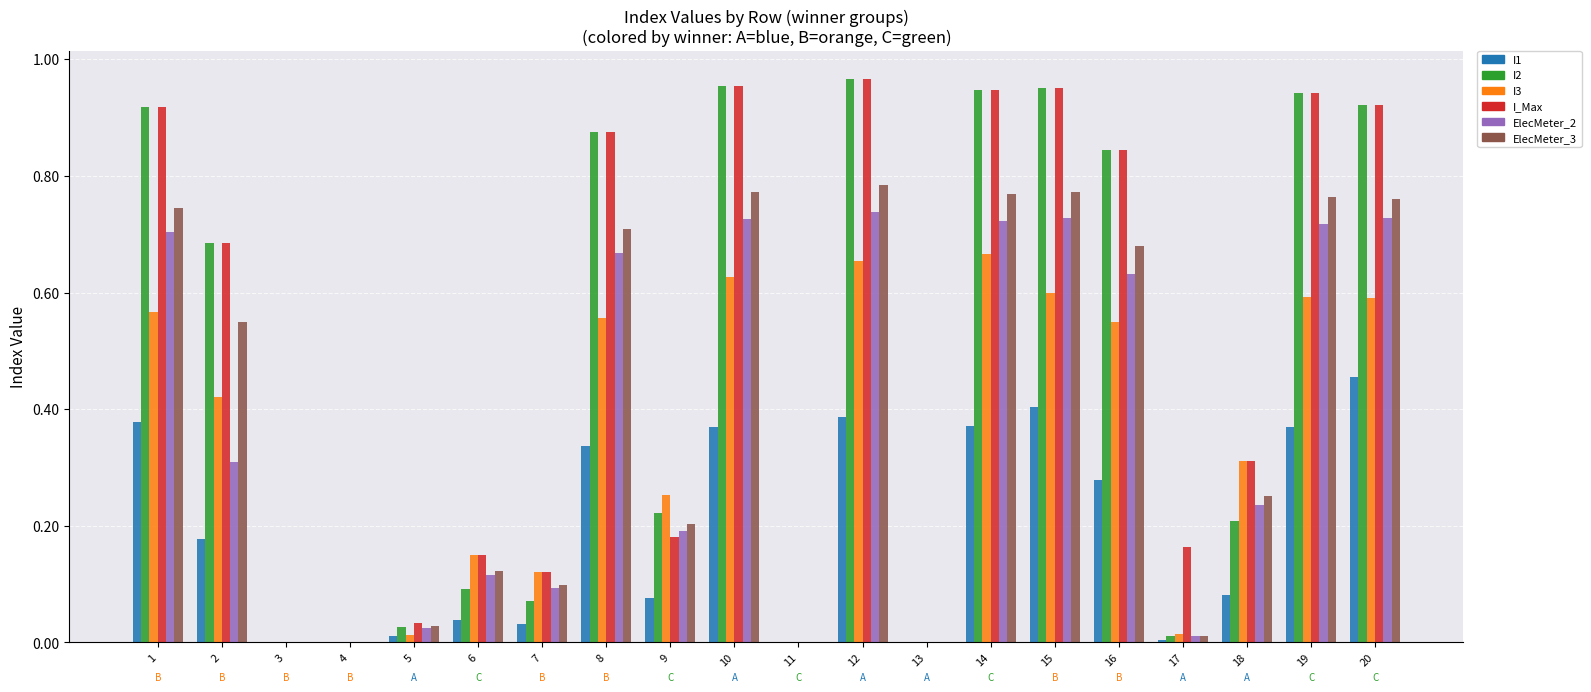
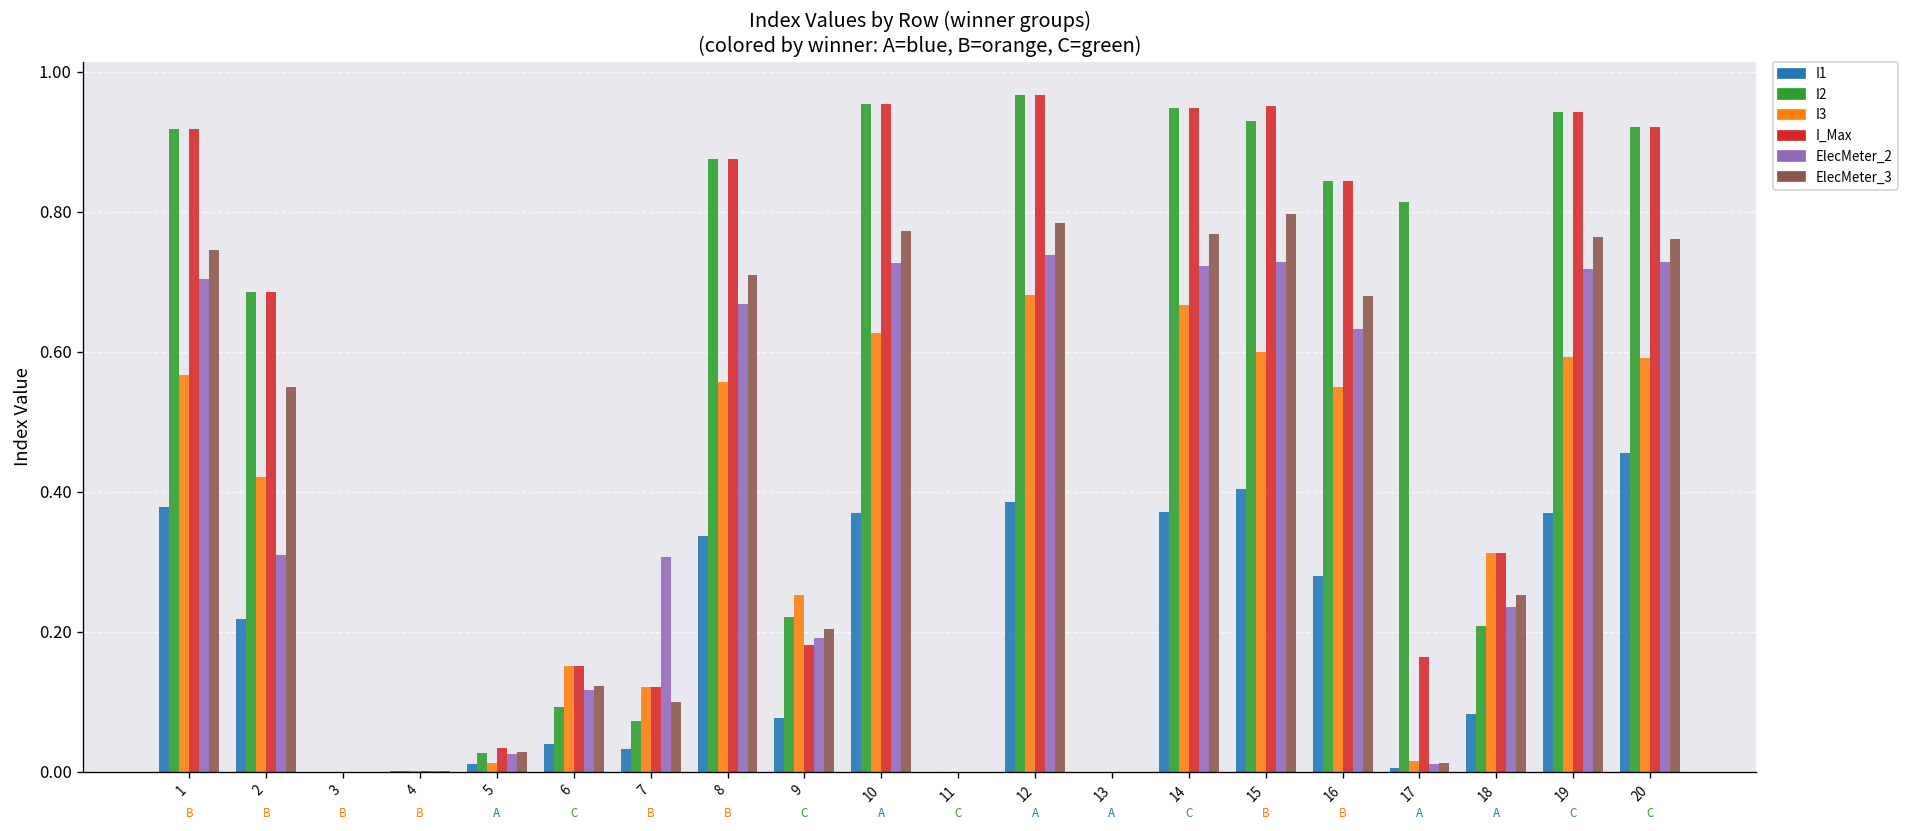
  {
    "I1": {
      "1": 0.38,
-     "2": 0.18,
+     "2": 0.22,
      "3": 0.00,
      "5": 0.01,
      "6": 0.04,
      "7": 0.03,
      "8": 0.34,
      "9": 0.08,
      "10": 0.37,
      "11": 0.00,
      "12": 0.39,
      "13": 0.00,
      "14": 0.37,
      "15": 0.40,
      "16": 0.28,
      "17": 0.00,
      "18": 0.08,
      "19": 0.37,
      "20": 0.46
    },
    "I2": {
      "1": 0.92,
      "2": 0.68,
      "3": 0.00,
      "5": 0.03,
      "6": 0.09,
      "7": 0.07,
      "8": 0.88,
      "9": 0.22,
      "10": 0.95,
      "11": 0.00,
      "12": 0.97,
      "13": 0.00,
      "14": 0.95,
-     "15": 0.95,
+     "15": 0.93,
      "16": 0.84,
-     "17": 0.01,
+     "17": 0.81,
      "18": 0.21,
      "19": 0.94,
      "20": 0.92
    },
    "I3": {
      "1": 0.57,
      "2": 0.42,
      "3": 0.00,
      "5": 0.01,
      "6": 0.15,
      "7": 0.12,
      "8": 0.56,
      "9": 0.25,
      "10": 0.63,
      "11": 0.00,
-     "12": 0.65,
+     "12": 0.68,
      "13": 0.00,
      "14": 0.67,
      "15": 0.60,
      "16": 0.55,
      "17": 0.01,
      "18": 0.31,
      "19": 0.59,
      "20": 0.59
    },
    "I_Max": {
      "1": 0.92,
      "2": 0.68,
      "3": 0.00,
      "5": 0.03,
      "6": 0.15,
      "7": 0.12,
      "8": 0.88,
      "9": 0.18,
      "10": 0.95,
      "11": 0.00,
      "12": 0.97,
      "13": 0.00,
      "14": 0.95,
      "15": 0.95,
      "16": 0.84,
      "17": 0.16,
      "18": 0.31,
      "19": 0.94,
      "20": 0.92
    },
    "ElecMeter_2": {
      "1": 0.70,
      "2": 0.31,
      "3": 0.00,
      "5": 0.03,
      "6": 0.12,
-     "7": 0.09,
+     "7": 0.31,
      "8": 0.67,
      "9": 0.19,
      "10": 0.73,
      "11": 0.00,
      "12": 0.74,
      "13": 0.00,
      "14": 0.72,
      "15": 0.73,
      "16": 0.63,
      "17": 0.01,
      "18": 0.24,
      "19": 0.72,
      "20": 0.73
    },
    "ElecMeter_3": {
      "1": 0.75,
      "2": 0.55,
      "3": 0.00,
      "5": 0.03,
      "6": 0.12,
      "7": 0.10,
      "8": 0.71,
      "9": 0.20,
      "10": 0.77,
      "11": 0.00,
      "12": 0.78,
      "13": 0.00,
      "14": 0.77,
-     "15": 0.77,
+     "15": 0.80,
      "16": 0.68,
      "17": 0.01,
      "18": 0.25,
      "19": 0.76,
      "20": 0.76
    }
  }
